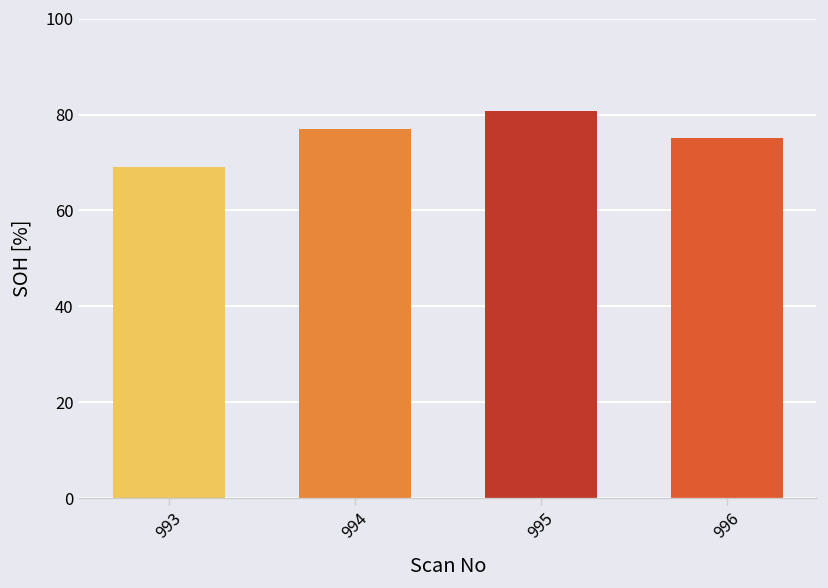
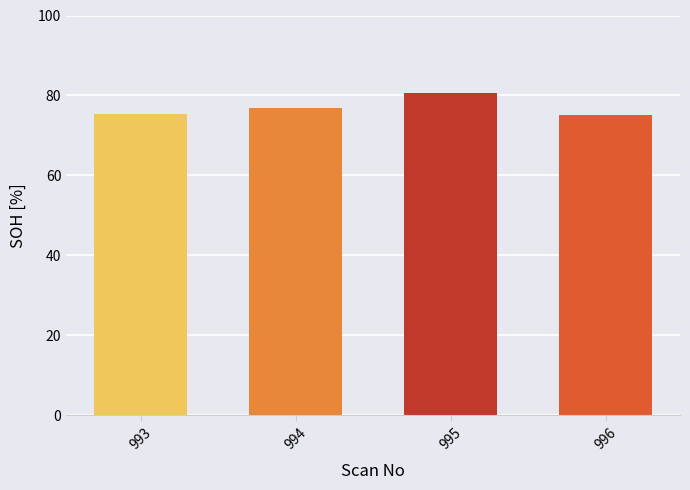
  {
-   "993": 69,
+   "993": 75,
    "994": 77,
    "995": 81,
    "996": 75
  }
